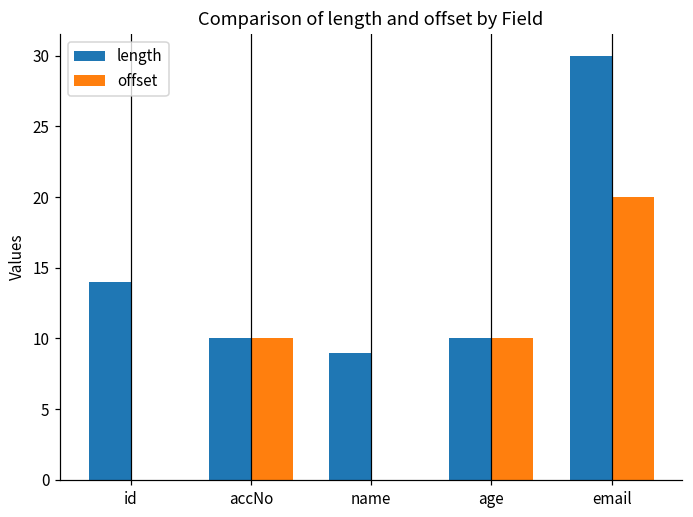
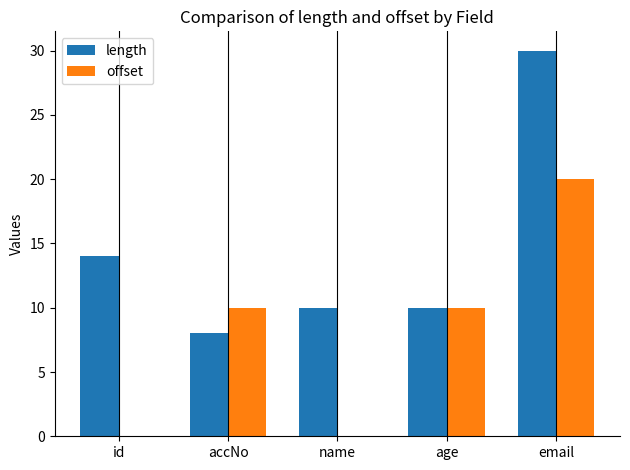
  {
    "length": {
      "id": 14,
-     "accNo": 10,
-     "name": 9,
+     "accNo": 8,
+     "name": 10,
      "age": 10,
      "email": 30
    },
    "offset": {
      "id": 0,
      "accNo": 10,
      "name": 0,
      "age": 10,
      "email": 20
    }
  }
